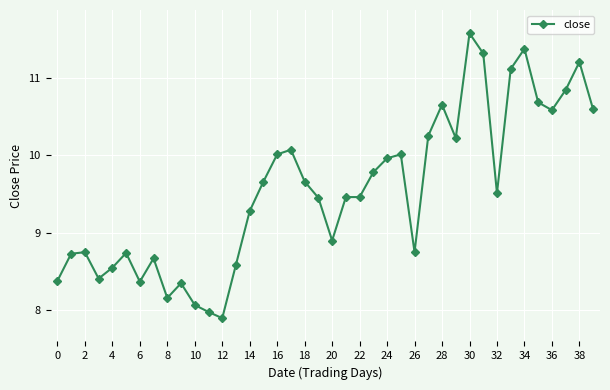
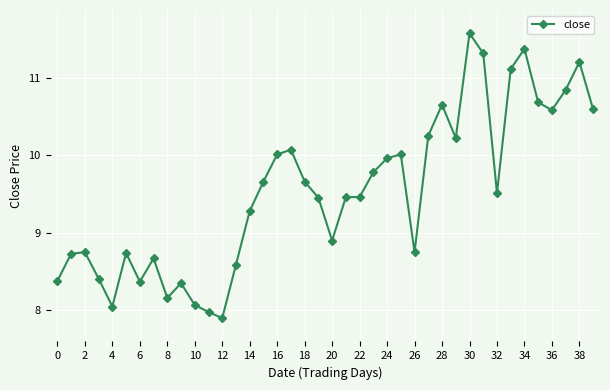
  {
    "0": 8.4,
    "2": 8.8,
-   "4": 8.6,
+   "4": 8.1,
    "6": 8.4,
    "8": 8.2,
    "10": 8.1,
    "12": 7.9,
    "14": 9.3,
    "16": 10.0,
    "18": 9.7,
    "20": 8.9,
    "22": 9.5,
    "24": 10.0,
    "26": 8.8,
    "28": 10.7,
    "30": 11.6,
    "32": 9.5,
    "34": 11.4,
    "36": 10.6,
    "38": 11.2
  }
